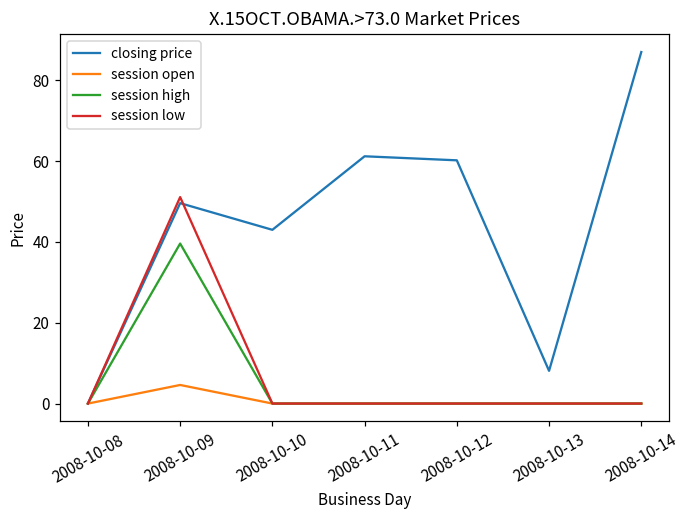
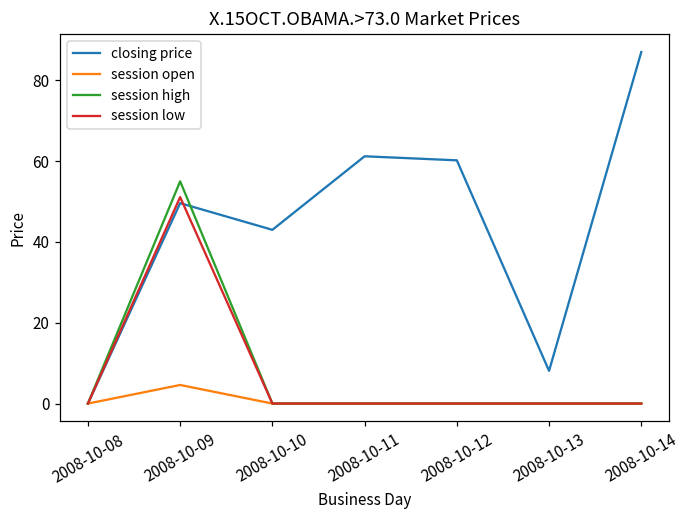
  {
    "closing price": {
      "2008-10-09": 50,
      "2008-10-10": 43,
      "2008-10-11": 61,
      "2008-10-12": 60,
      "2008-10-13": 8,
      "2008-10-14": 87
    },
    "session open": {
      "2008-10-09": 5
    },
    "session high": {
-     "2008-10-09": 40
+     "2008-10-09": 55
    },
    "session low": {
      "2008-10-09": 51
    }
  }
